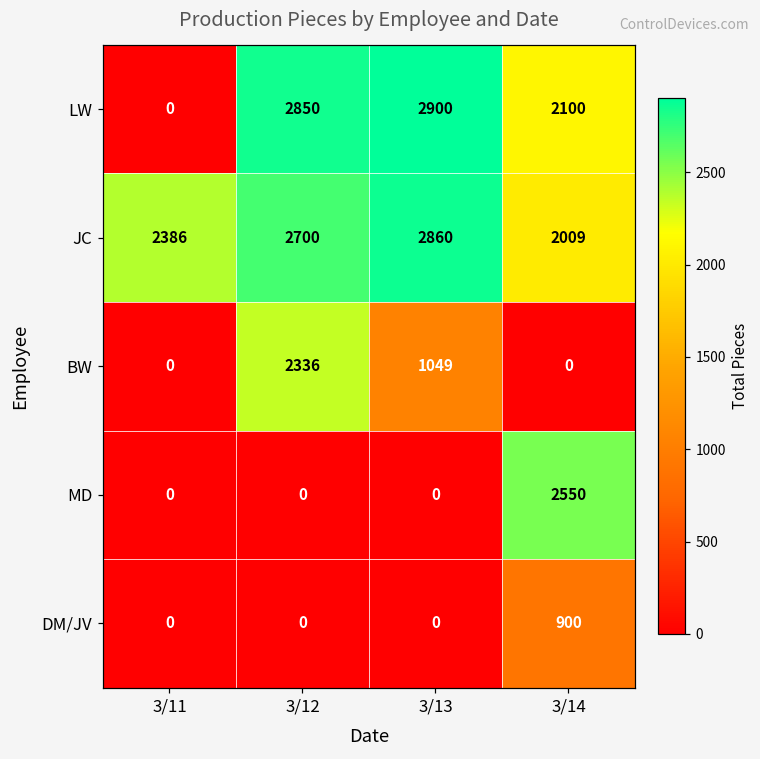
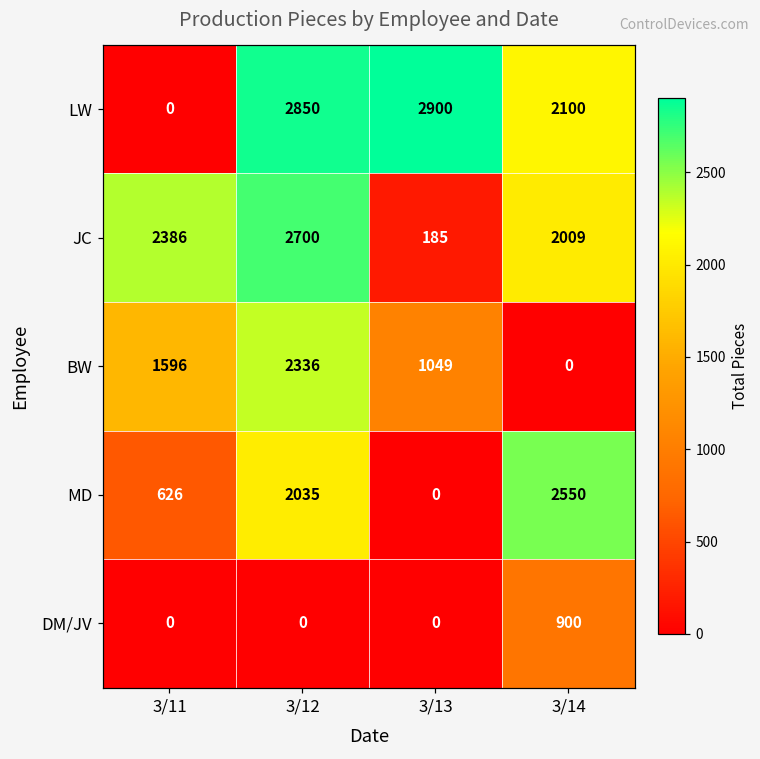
  {
    "LW": {
      "3/11": 0,
      "3/12": 2850,
      "3/13": 2900,
      "3/14": 2100
    },
    "JC": {
      "3/11": 2386,
      "3/12": 2700,
-     "3/13": 2860,
+     "3/13": 185,
      "3/14": 2009
    },
    "BW": {
-     "3/11": 0,
+     "3/11": 1596,
      "3/12": 2336,
      "3/13": 1049,
      "3/14": 0
    },
    "MD": {
-     "3/11": 0,
-     "3/12": 0,
+     "3/11": 626,
+     "3/12": 2035,
      "3/13": 0,
      "3/14": 2550
    },
    "DM/JV": {
      "3/11": 0,
      "3/12": 0,
      "3/13": 0,
      "3/14": 900
    }
  }
